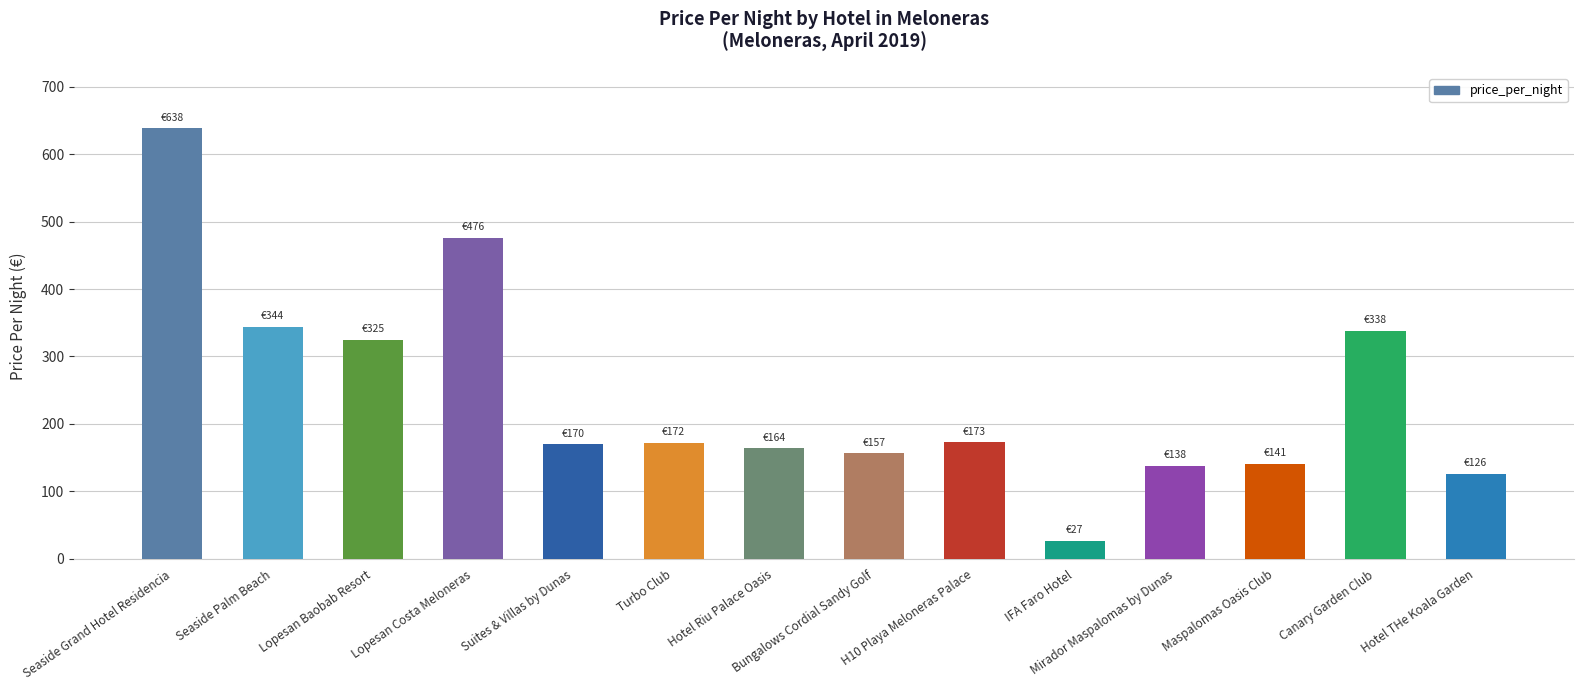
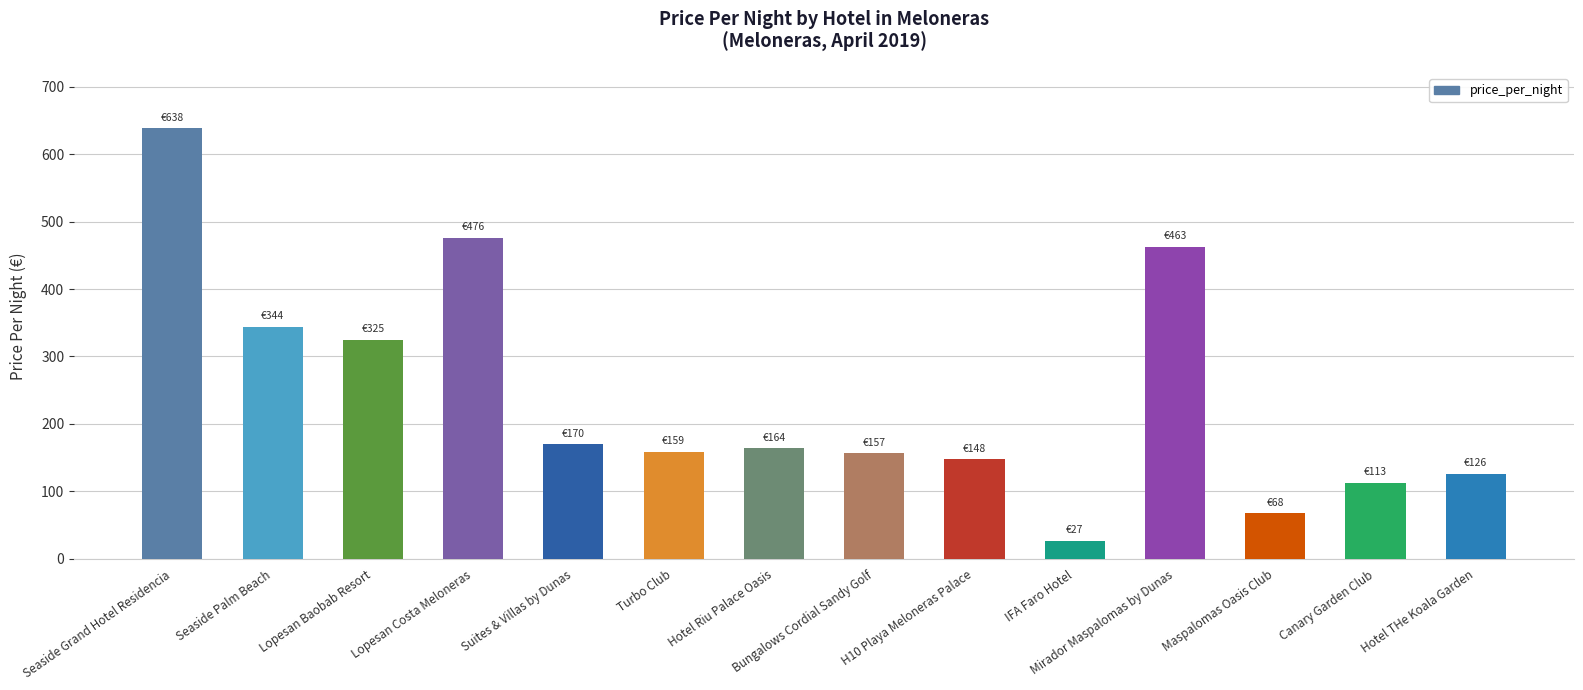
  {
    "Seaside Grand Hotel Residencia": "€638",
    "Seaside Palm Beach": "€344",
    "Lopesan Baobab Resort": "€325",
    "Lopesan Costa Meloneras": "€476",
    "Suites & Villas by Dunas": "€170",
-   "Turbo Club": "€172",
+   "Turbo Club": "€159",
    "Hotel Riu Palace Oasis": "€164",
    "Bungalows Cordial Sandy Golf": "€157",
-   "H10 Playa Meloneras Palace": "€173",
+   "H10 Playa Meloneras Palace": "€148",
    "IFA Faro Hotel": "€27",
-   "Mirador Maspalomas by Dunas": "€138",
-   "Maspalomas Oasis Club": "€141",
-   "Canary Garden Club": "€338",
+   "Mirador Maspalomas by Dunas": "€463",
+   "Maspalomas Oasis Club": "€68",
+   "Canary Garden Club": "€113",
    "Hotel THe Koala Garden": "€126"
  }
